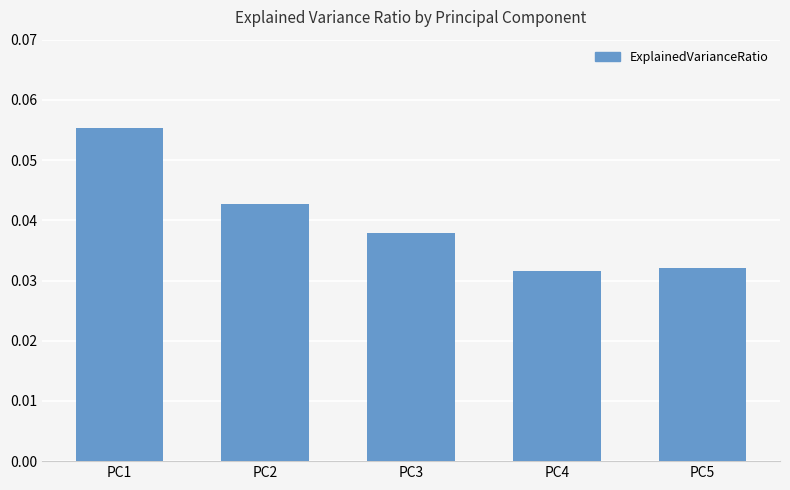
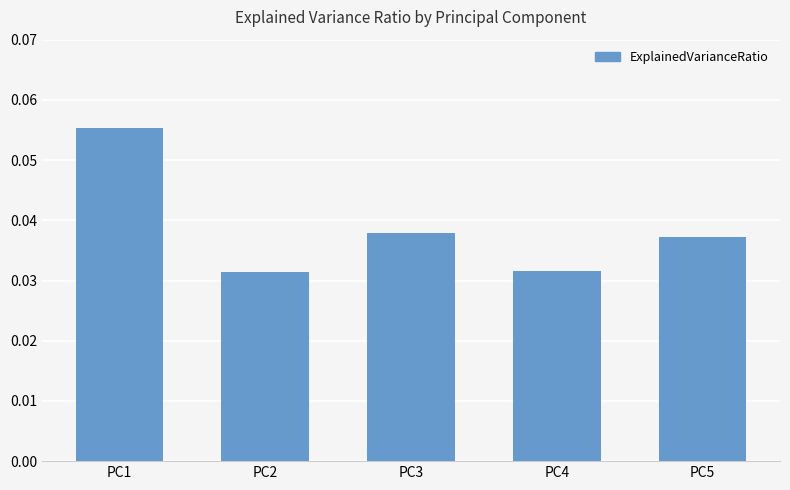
  {
    "PC1": 0.055,
-   "PC2": 0.043,
+   "PC2": 0.031,
    "PC3": 0.038,
    "PC4": 0.032,
-   "PC5": 0.032
+   "PC5": 0.037
  }
